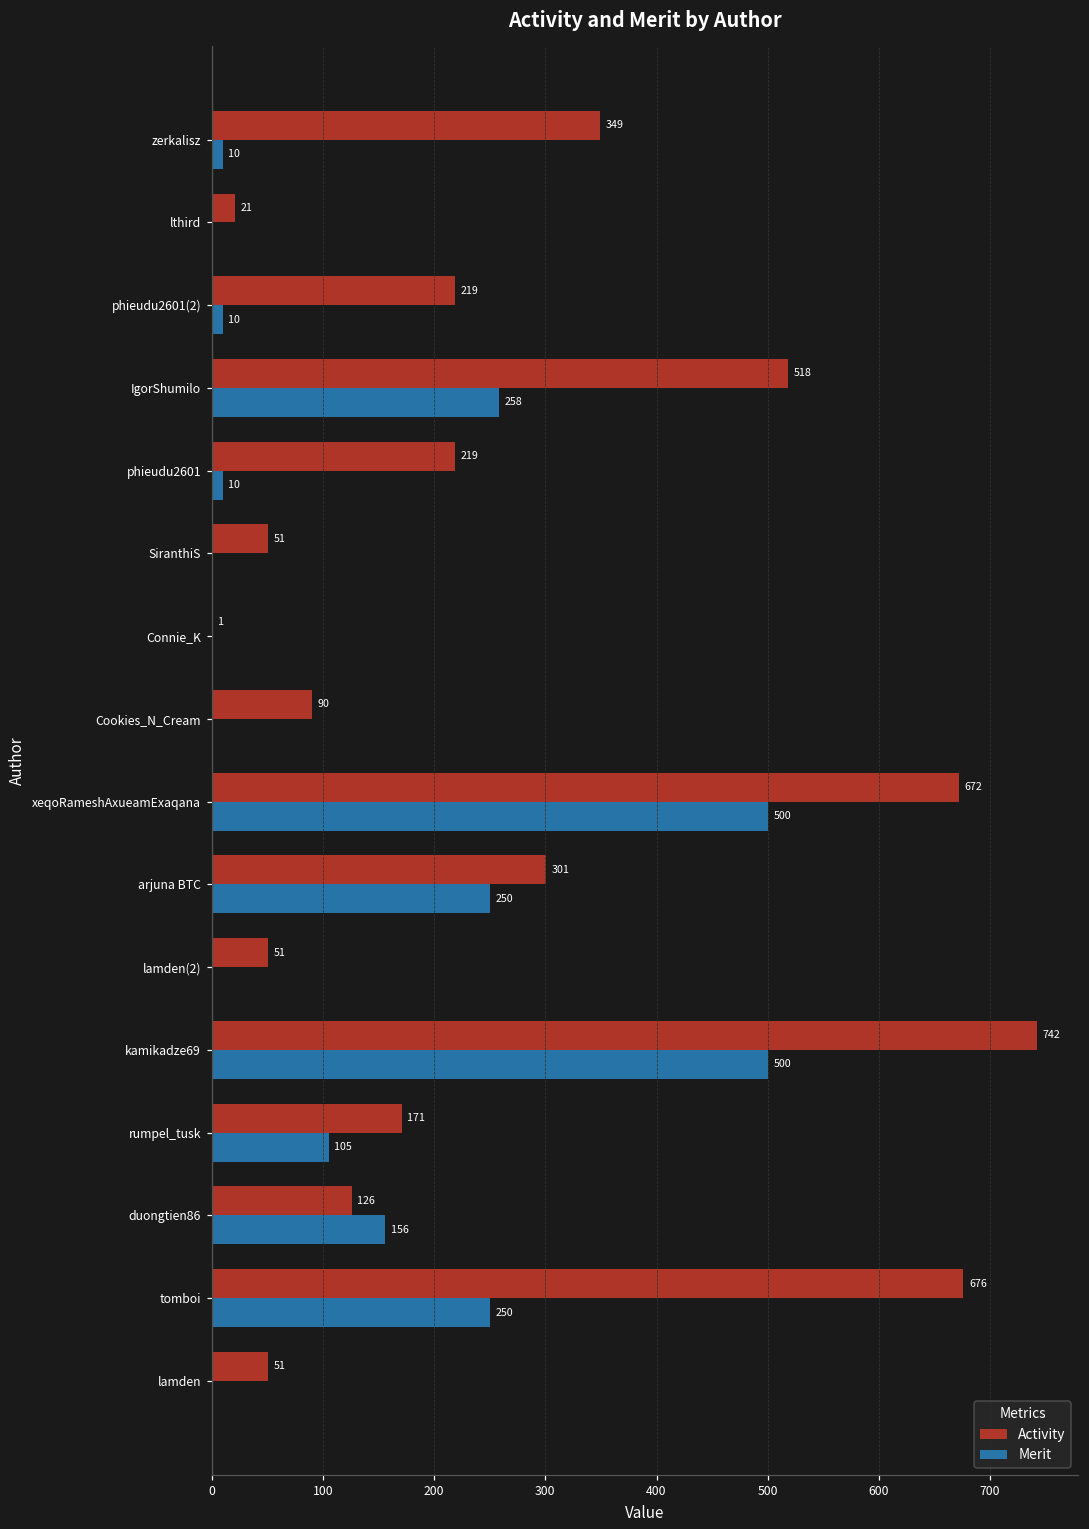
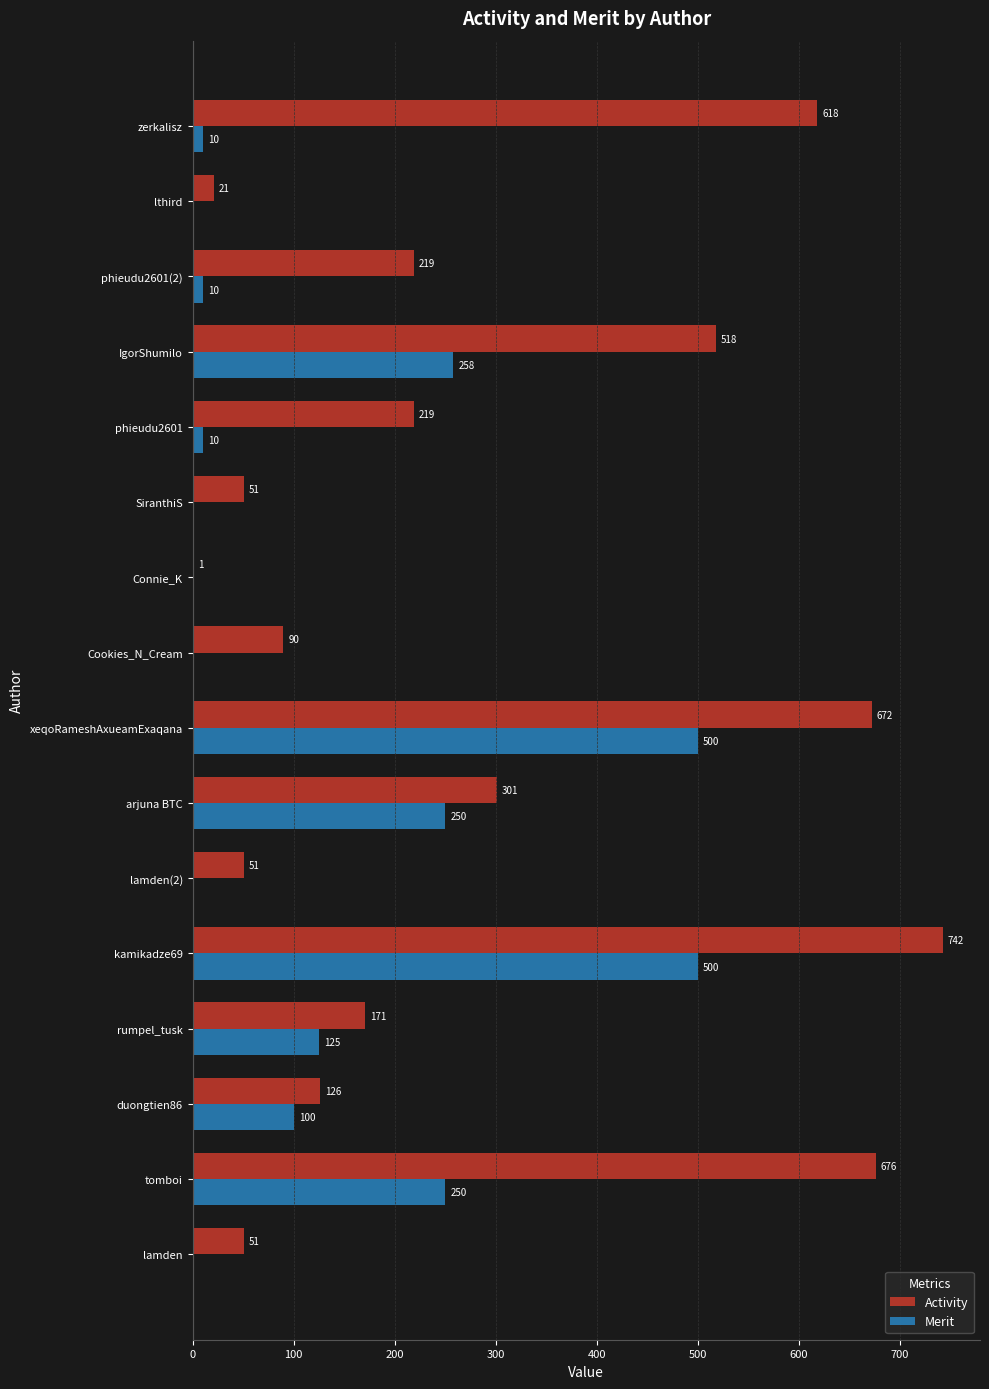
  {
    "Activity": {
-     "zerkalisz": 349,
+     "zerkalisz": 618,
      "lthird": 21,
      "phieudu2601(2)": 219,
      "IgorShumilo": 518,
      "phieudu2601": 219,
      "SiranthiS": 51,
      "Connie_K": 1,
      "Cookies_N_Cream": 90,
      "xeqoRameshAxueamExaqana": 672,
      "arjuna BTC": 301,
      "lamden(2)": 51,
      "kamikadze69": 742,
      "rumpel_tusk": 171,
      "duongtien86": 126,
      "tomboi": 676,
      "lamden": 51
    },
    "Merit": {
      "zerkalisz": 10,
      "phieudu2601(2)": 10,
      "IgorShumilo": 258,
      "phieudu2601": 10,
      "xeqoRameshAxueamExaqana": 500,
      "arjuna BTC": 250,
      "kamikadze69": 500,
-     "rumpel_tusk": 105,
-     "duongtien86": 156,
+     "rumpel_tusk": 125,
+     "duongtien86": 100,
      "tomboi": 250
    }
  }
